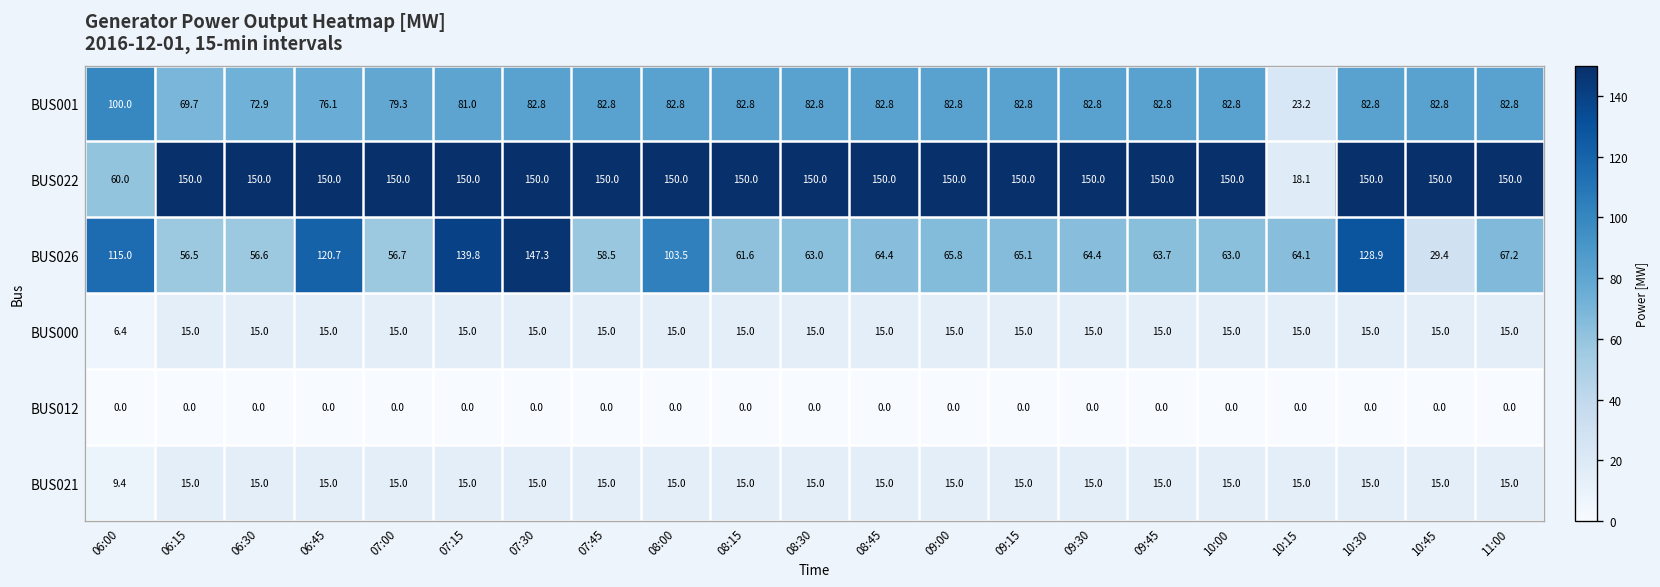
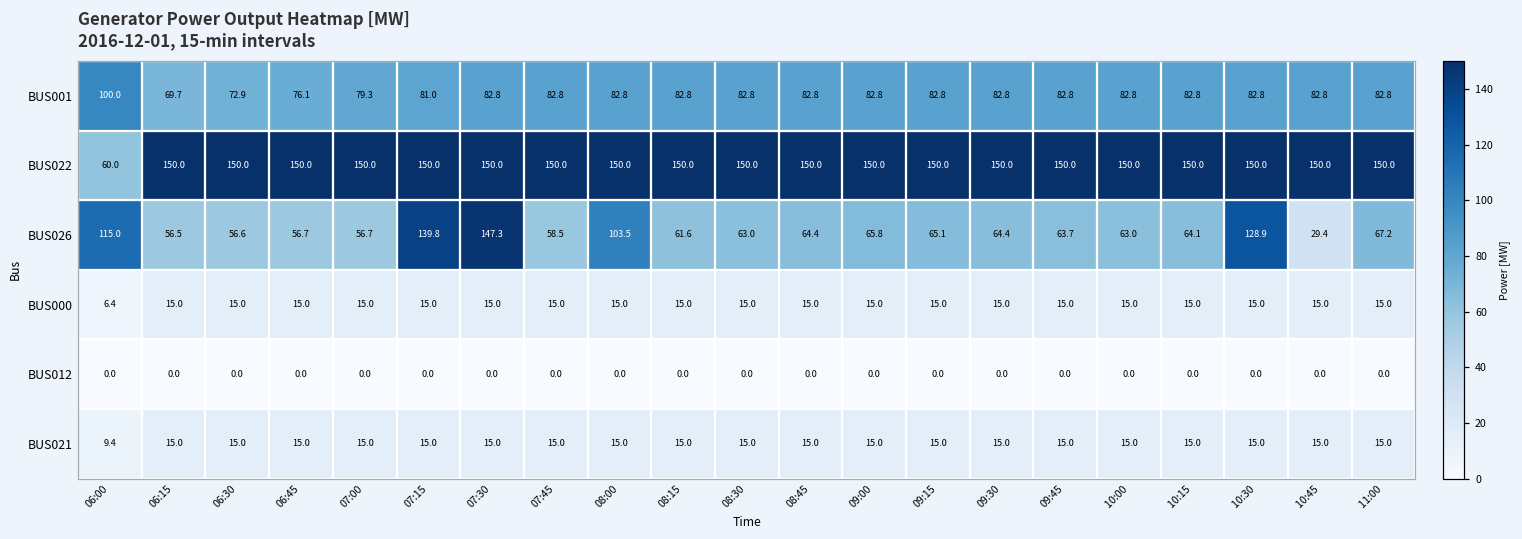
  {
    "BUS001": {
      "06:00": 100.0,
      "06:15": 69.7,
      "06:30": 72.9,
      "06:45": 76.1,
      "07:00": 79.3,
      "07:15": 81.0,
      "07:30": 82.8,
      "07:45": 82.8,
      "08:00": 82.8,
      "08:15": 82.8,
      "08:30": 82.8,
      "08:45": 82.8,
      "09:00": 82.8,
      "09:15": 82.8,
      "09:30": 82.8,
      "09:45": 82.8,
      "10:00": 82.8,
-     "10:15": 23.2,
+     "10:15": 82.8,
      "10:30": 82.8,
      "10:45": 82.8,
      "11:00": 82.8
    },
    "BUS022": {
      "06:00": 60.0,
      "06:15": 150.0,
      "06:30": 150.0,
      "06:45": 150.0,
      "07:00": 150.0,
      "07:15": 150.0,
      "07:30": 150.0,
      "07:45": 150.0,
      "08:00": 150.0,
      "08:15": 150.0,
      "08:30": 150.0,
      "08:45": 150.0,
      "09:00": 150.0,
      "09:15": 150.0,
      "09:30": 150.0,
      "09:45": 150.0,
      "10:00": 150.0,
-     "10:15": 18.1,
+     "10:15": 150.0,
      "10:30": 150.0,
      "10:45": 150.0,
      "11:00": 150.0
    },
    "BUS026": {
      "06:00": 115.0,
      "06:15": 56.5,
      "06:30": 56.6,
-     "06:45": 120.7,
+     "06:45": 56.7,
      "07:00": 56.7,
      "07:15": 139.8,
      "07:30": 147.3,
      "07:45": 58.5,
      "08:00": 103.5,
      "08:15": 61.6,
      "08:30": 63.0,
      "08:45": 64.4,
      "09:00": 65.8,
      "09:15": 65.1,
      "09:30": 64.4,
      "09:45": 63.7,
      "10:00": 63.0,
      "10:15": 64.1,
      "10:30": 128.9,
      "10:45": 29.4,
      "11:00": 67.2
    },
    "BUS000": {
      "06:00": 6.4,
      "06:15": 15.0,
      "06:30": 15.0,
      "06:45": 15.0,
      "07:00": 15.0,
      "07:15": 15.0,
      "07:30": 15.0,
      "07:45": 15.0,
      "08:00": 15.0,
      "08:15": 15.0,
      "08:30": 15.0,
      "08:45": 15.0,
      "09:00": 15.0,
      "09:15": 15.0,
      "09:30": 15.0,
      "09:45": 15.0,
      "10:00": 15.0,
      "10:15": 15.0,
      "10:30": 15.0,
      "10:45": 15.0,
      "11:00": 15.0
    },
    "BUS012": {
      "06:00": 0.0,
      "06:15": 0.0,
      "06:30": 0.0,
      "06:45": 0.0,
      "07:00": 0.0,
      "07:15": 0.0,
      "07:30": 0.0,
      "07:45": 0.0,
      "08:00": 0.0,
      "08:15": 0.0,
      "08:30": 0.0,
      "08:45": 0.0,
      "09:00": 0.0,
      "09:15": 0.0,
      "09:30": 0.0,
      "09:45": 0.0,
      "10:00": 0.0,
      "10:15": 0.0,
      "10:30": 0.0,
      "10:45": 0.0,
      "11:00": 0.0
    },
    "BUS021": {
      "06:00": 9.4,
      "06:15": 15.0,
      "06:30": 15.0,
      "06:45": 15.0,
      "07:00": 15.0,
      "07:15": 15.0,
      "07:30": 15.0,
      "07:45": 15.0,
      "08:00": 15.0,
      "08:15": 15.0,
      "08:30": 15.0,
      "08:45": 15.0,
      "09:00": 15.0,
      "09:15": 15.0,
      "09:30": 15.0,
      "09:45": 15.0,
      "10:00": 15.0,
      "10:15": 15.0,
      "10:30": 15.0,
      "10:45": 15.0,
      "11:00": 15.0
    }
  }
